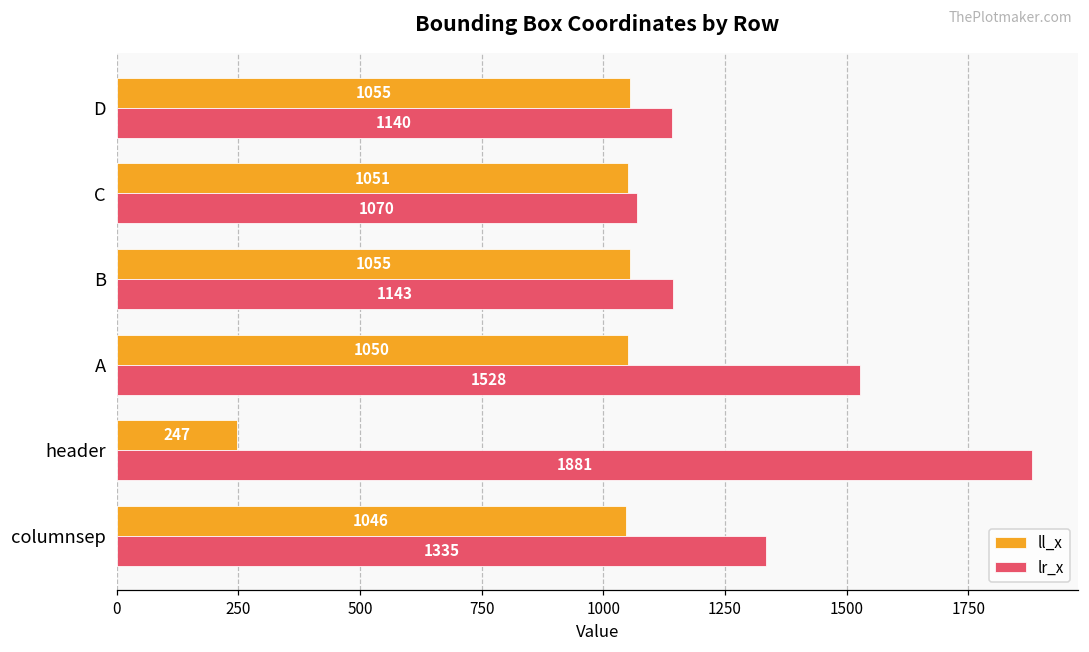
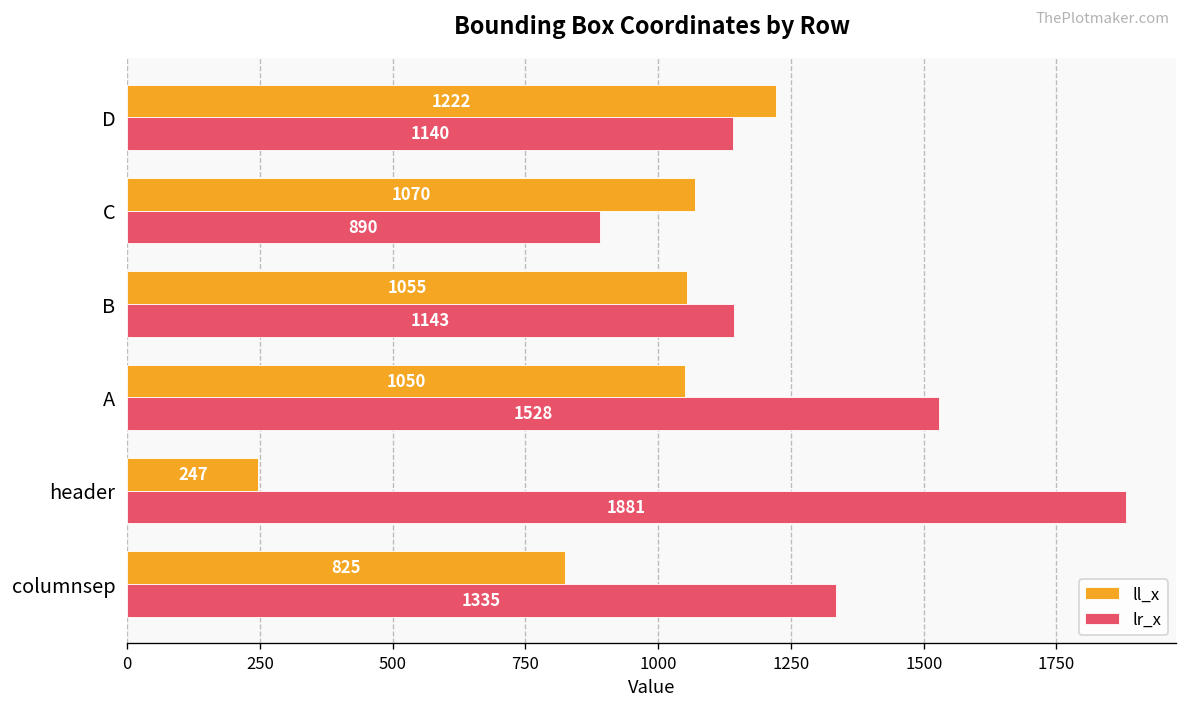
  {
    "ll_x": {
-     "D": 1055,
-     "C": 1051,
+     "D": 1222,
+     "C": 1070,
      "B": 1055,
      "A": 1050,
      "header": 247,
-     "columnsep": 1046
+     "columnsep": 825
    },
    "lr_x": {
      "D": 1140,
-     "C": 1070,
+     "C": 890,
      "B": 1143,
      "A": 1528,
      "header": 1881,
      "columnsep": 1335
    }
  }
